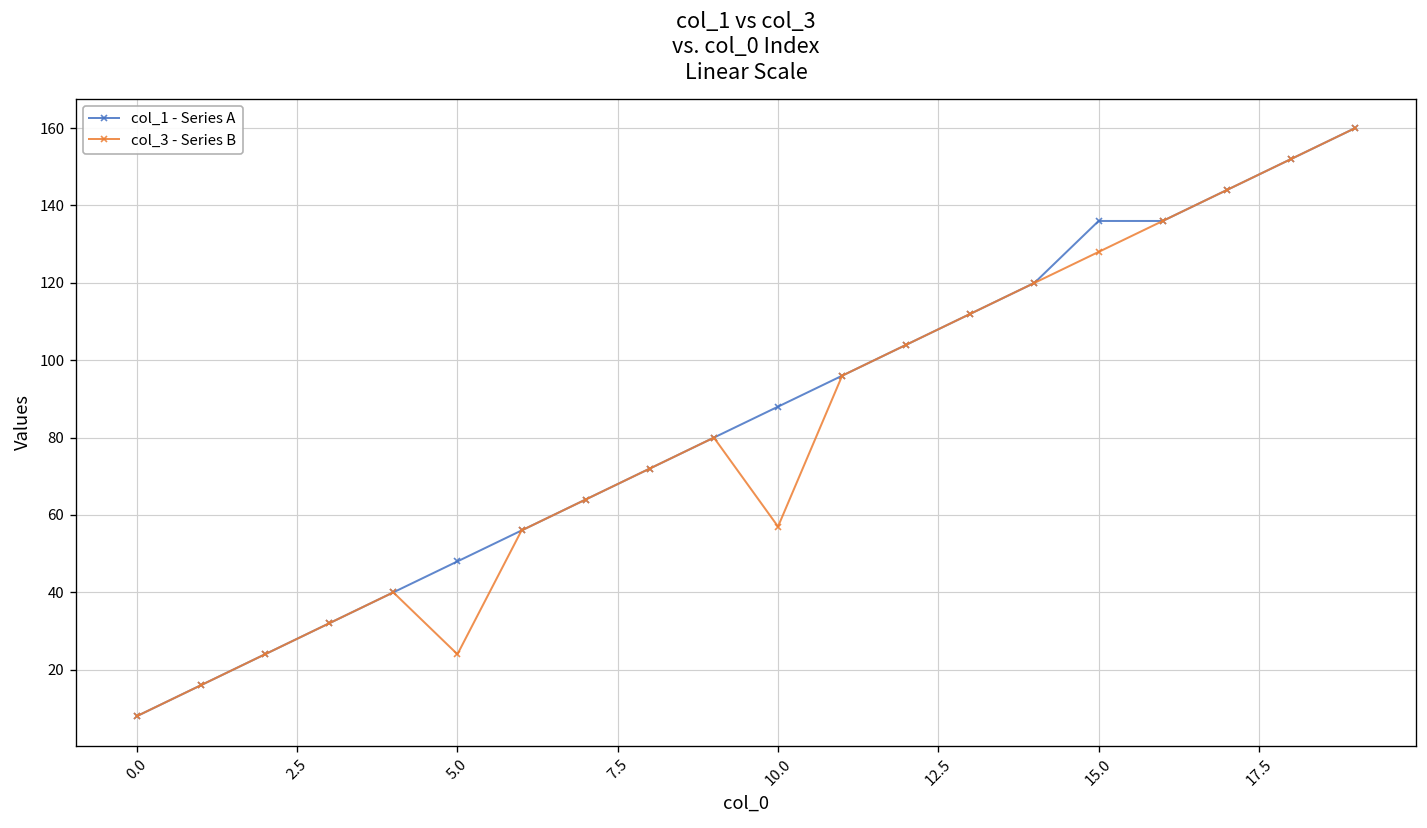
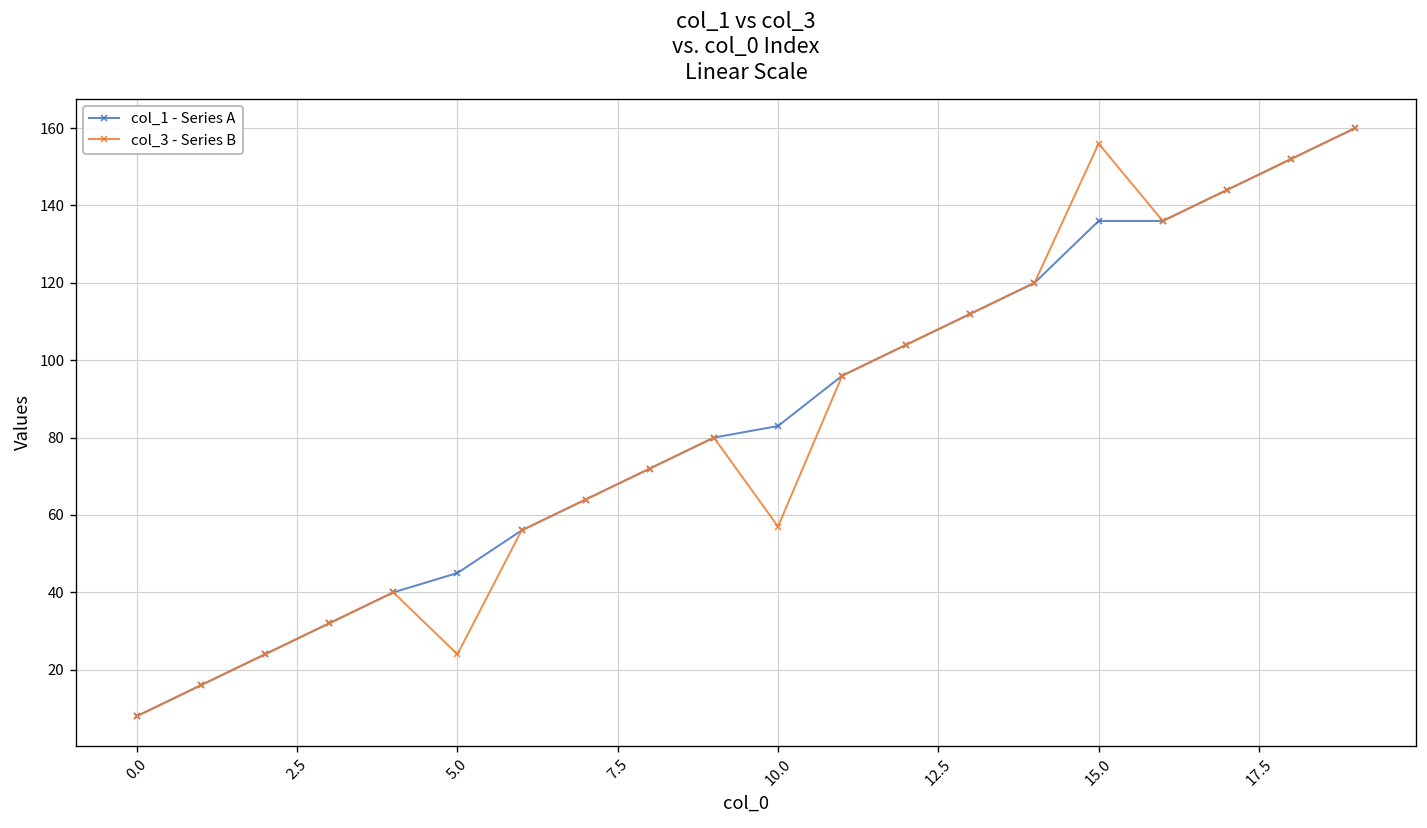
  {
    "col_1 - Series A": {
-     "5.0": 48,
-     "10.0": 88,
+     "5.0": 45,
+     "10.0": 83,
      "15.0": 136
    },
    "col_3 - Series B": {
      "5.0": 24,
      "10.0": 57,
-     "15.0": 128
+     "15.0": 156
    }
  }
